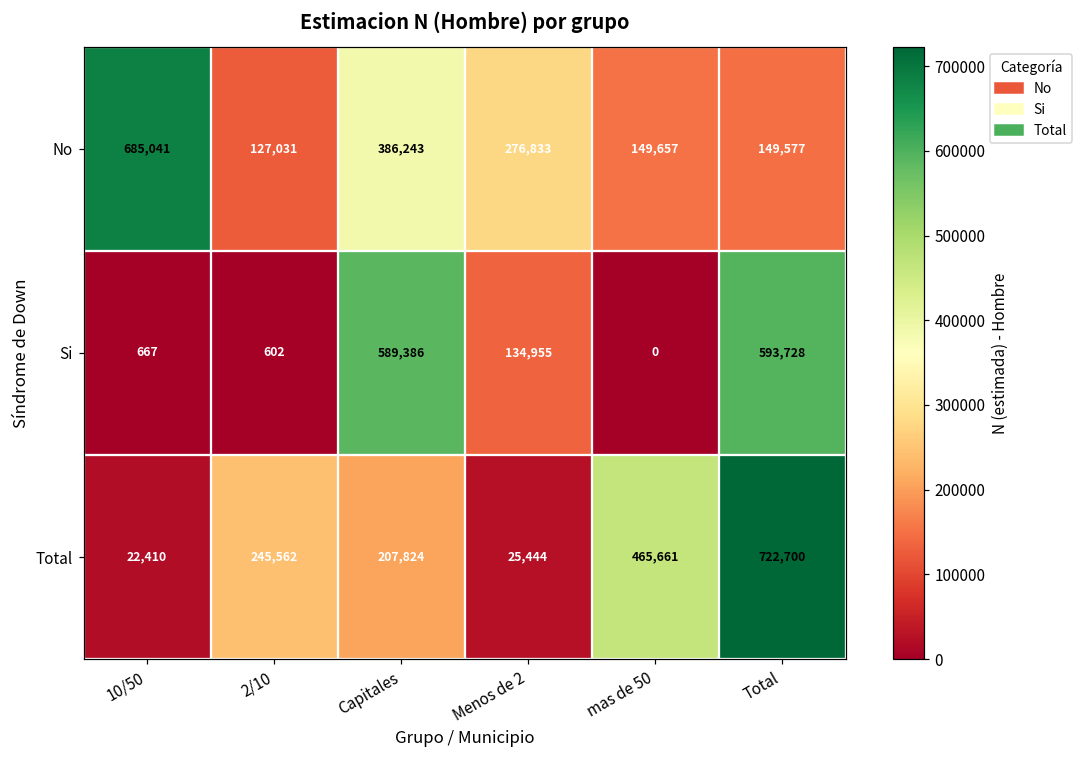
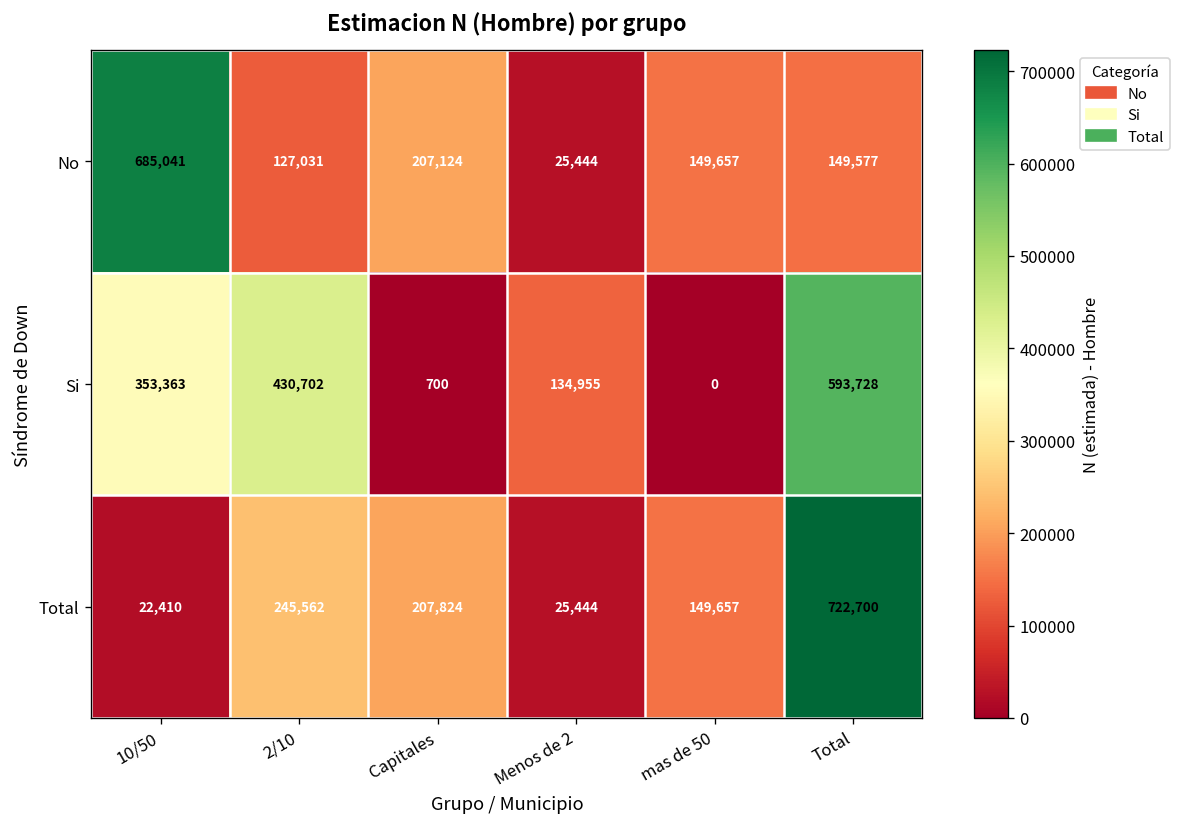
  {
    "No": {
      "10/50": "685,041",
      "2/10": "127,031",
-     "Capitales": "386,243",
-     "Menos de 2": "276,833",
+     "Capitales": "207,124",
+     "Menos de 2": "25,444",
      "mas de 50": "149,657",
      "Total": "149,577"
    },
    "Si": {
-     "10/50": "667",
-     "2/10": "602",
-     "Capitales": "589,386",
+     "10/50": "353,363",
+     "2/10": "430,702",
+     "Capitales": "700",
      "Menos de 2": "134,955",
      "mas de 50": "0",
      "Total": "593,728"
    },
    "Total": {
      "10/50": "22,410",
      "2/10": "245,562",
      "Capitales": "207,824",
      "Menos de 2": "25,444",
-     "mas de 50": "465,661",
+     "mas de 50": "149,657",
      "Total": "722,700"
    }
  }
